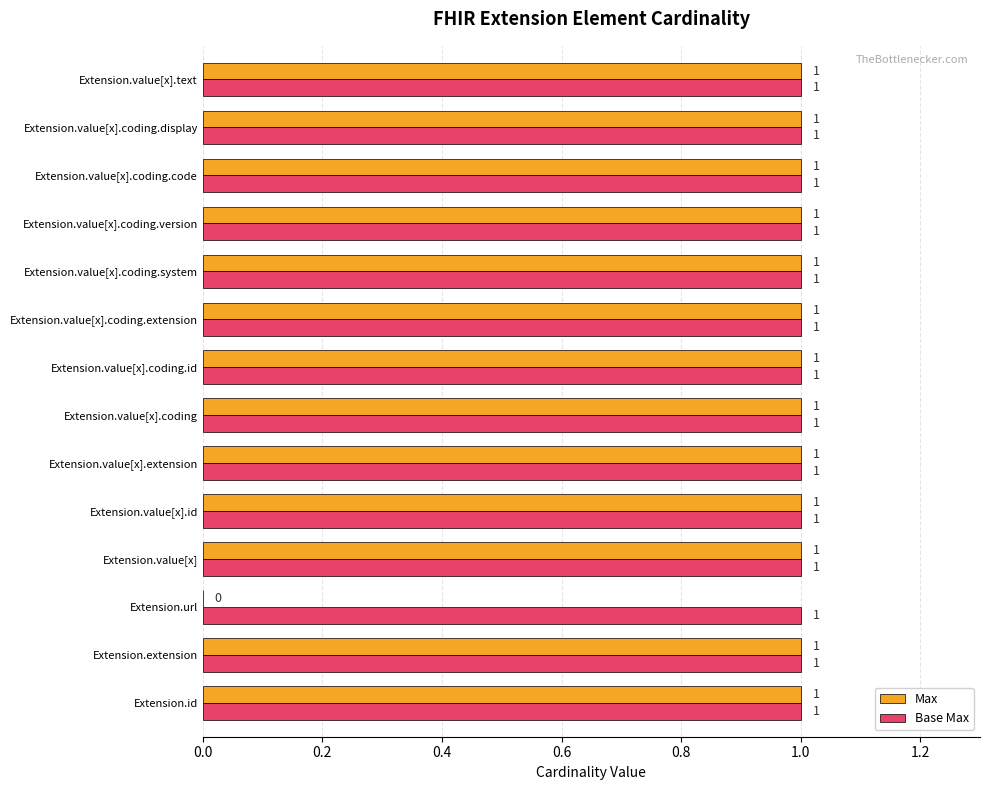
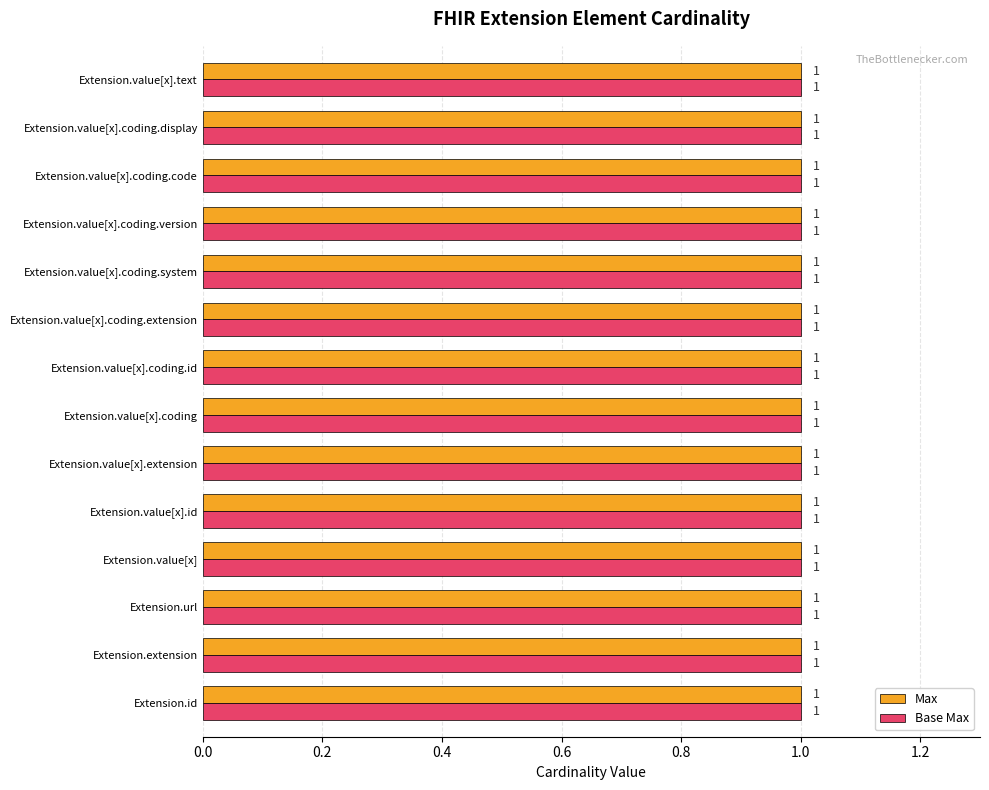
  {
    "Max": {
      "Extension.value[x].text": 1,
      "Extension.value[x].coding.display": 1,
      "Extension.value[x].coding.code": 1,
      "Extension.value[x].coding.version": 1,
      "Extension.value[x].coding.system": 1,
      "Extension.value[x].coding.extension": 1,
      "Extension.value[x].coding.id": 1,
      "Extension.value[x].coding": 1,
      "Extension.value[x].extension": 1,
      "Extension.value[x].id": 1,
      "Extension.value[x]": 1,
-     "Extension.url": 0,
+     "Extension.url": 1,
      "Extension.extension": 1,
      "Extension.id": 1
    },
    "Base Max": {
      "Extension.value[x].text": 1,
      "Extension.value[x].coding.display": 1,
      "Extension.value[x].coding.code": 1,
      "Extension.value[x].coding.version": 1,
      "Extension.value[x].coding.system": 1,
      "Extension.value[x].coding.extension": 1,
      "Extension.value[x].coding.id": 1,
      "Extension.value[x].coding": 1,
      "Extension.value[x].extension": 1,
      "Extension.value[x].id": 1,
      "Extension.value[x]": 1,
      "Extension.url": 1,
      "Extension.extension": 1,
      "Extension.id": 1
    }
  }
